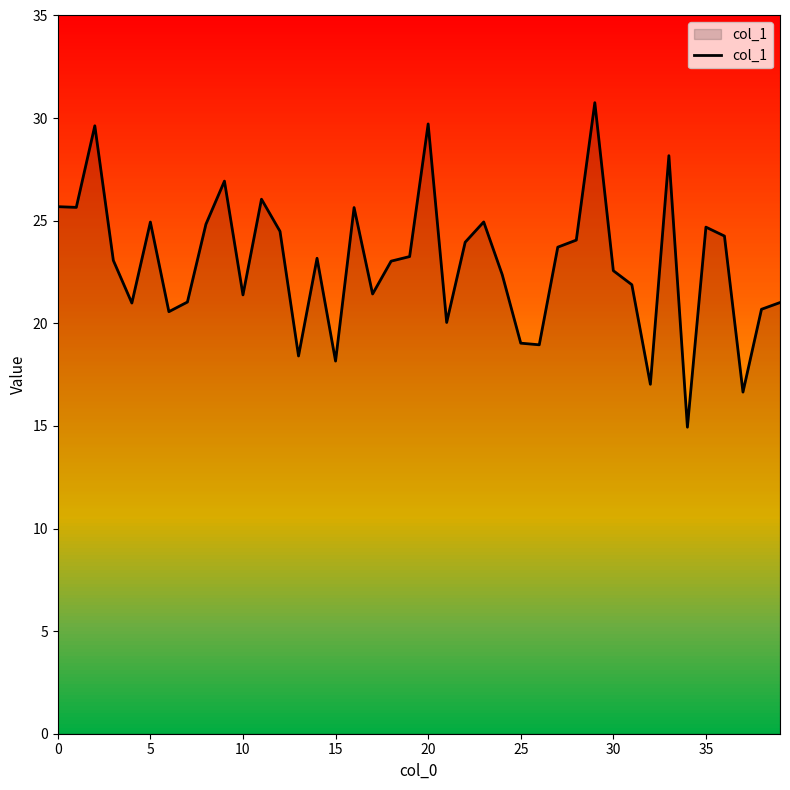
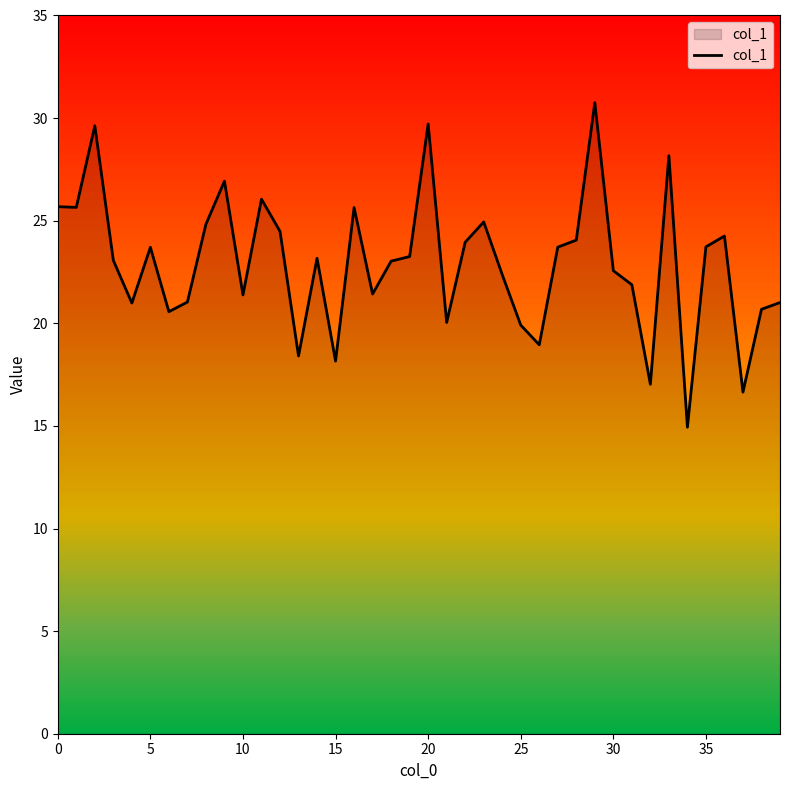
  {
    "0": 25.7,
-   "5": 24.9,
+   "5": 23.7,
    "10": 21.4,
    "15": 18.2,
    "20": 29.7,
-   "25": 19.0,
+   "25": 19.9,
    "30": 22.6,
-   "35": 24.7
+   "35": 23.7
  }
